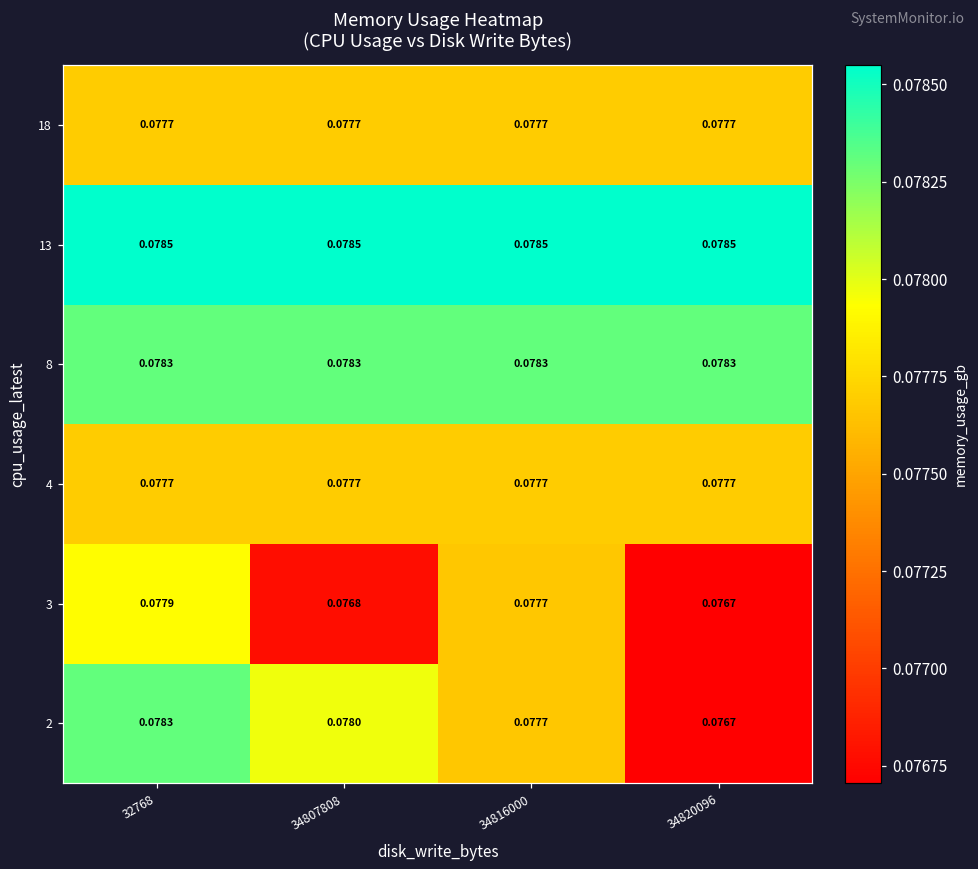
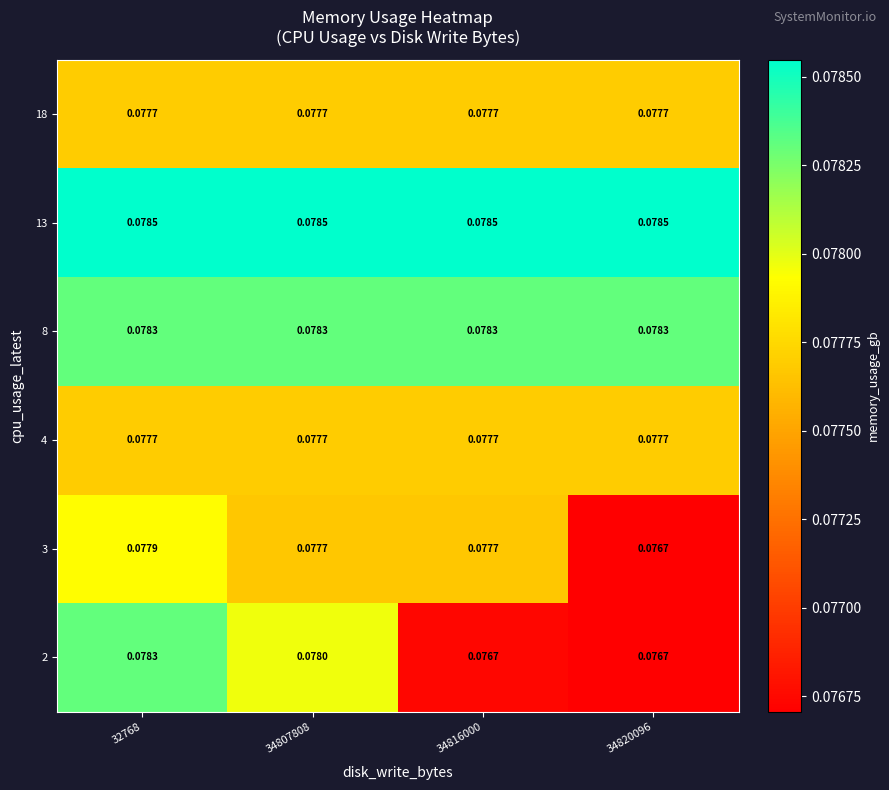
  {
    "18": {
      "32768": 0.0777,
      "34807808": 0.0777,
      "34816000": 0.0777,
      "34820096": 0.0777
    },
    "13": {
      "32768": 0.0785,
      "34807808": 0.0785,
      "34816000": 0.0785,
      "34820096": 0.0785
    },
    "8": {
      "32768": 0.0783,
      "34807808": 0.0783,
      "34816000": 0.0783,
      "34820096": 0.0783
    },
    "4": {
      "32768": 0.0777,
      "34807808": 0.0777,
      "34816000": 0.0777,
      "34820096": 0.0777
    },
    "3": {
      "32768": 0.0779,
-     "34807808": 0.0768,
+     "34807808": 0.0777,
      "34816000": 0.0777,
      "34820096": 0.0767
    },
    "2": {
      "32768": 0.0783,
      "34807808": 0.0780,
-     "34816000": 0.0777,
+     "34816000": 0.0767,
      "34820096": 0.0767
    }
  }
